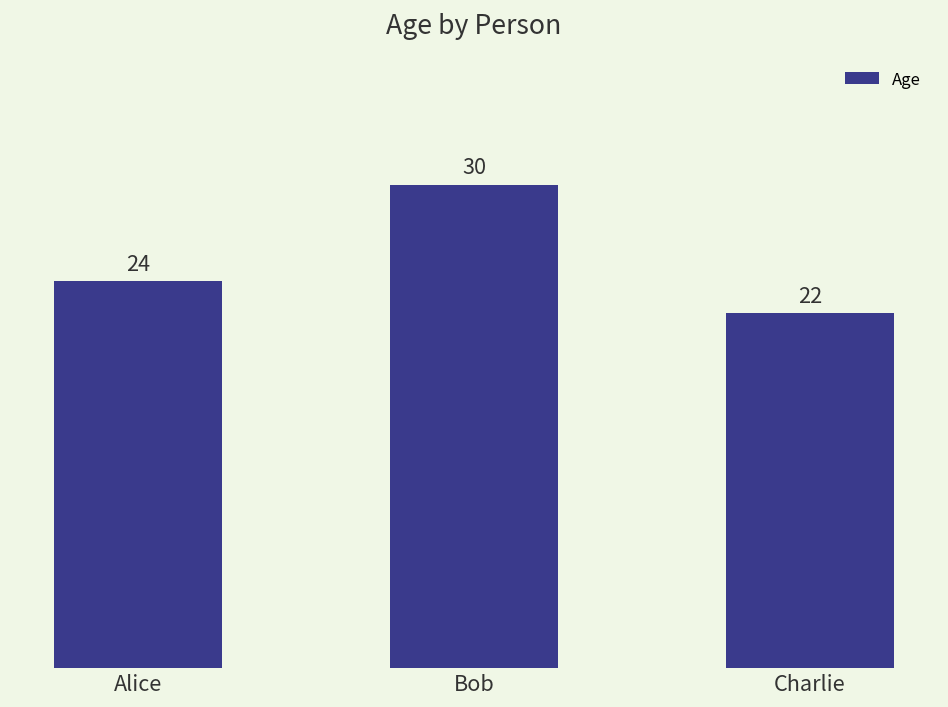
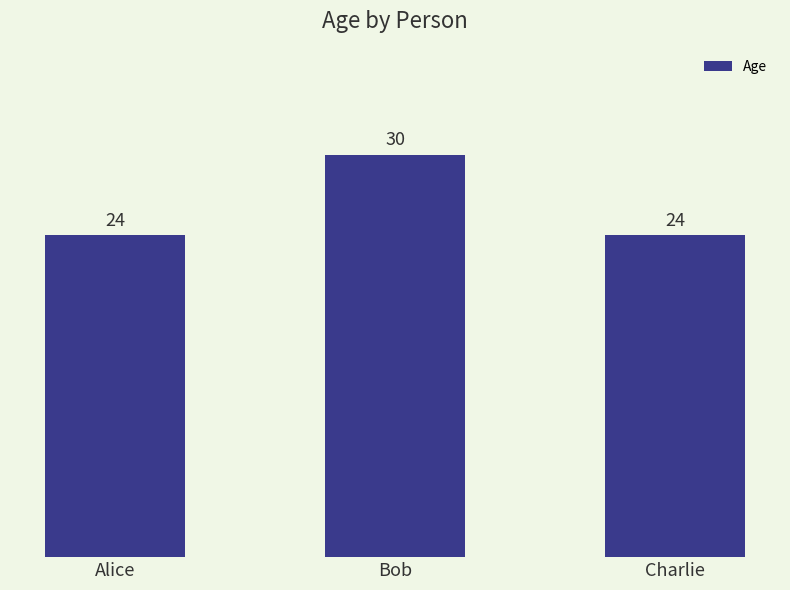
  {
    "Alice": 24,
    "Bob": 30,
-   "Charlie": 22
+   "Charlie": 24
  }
